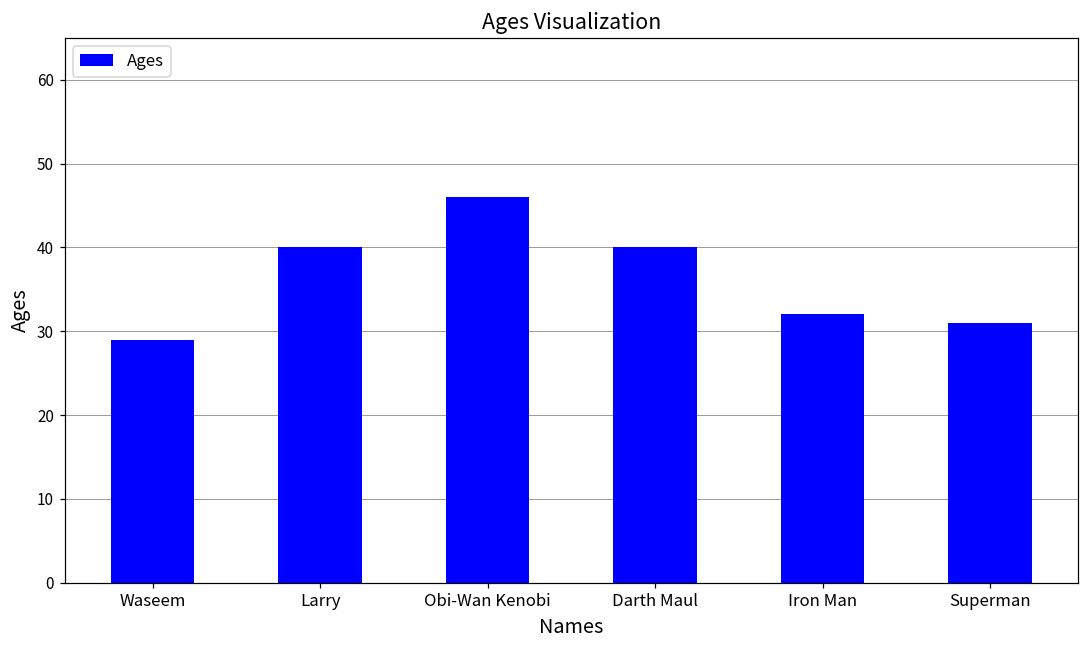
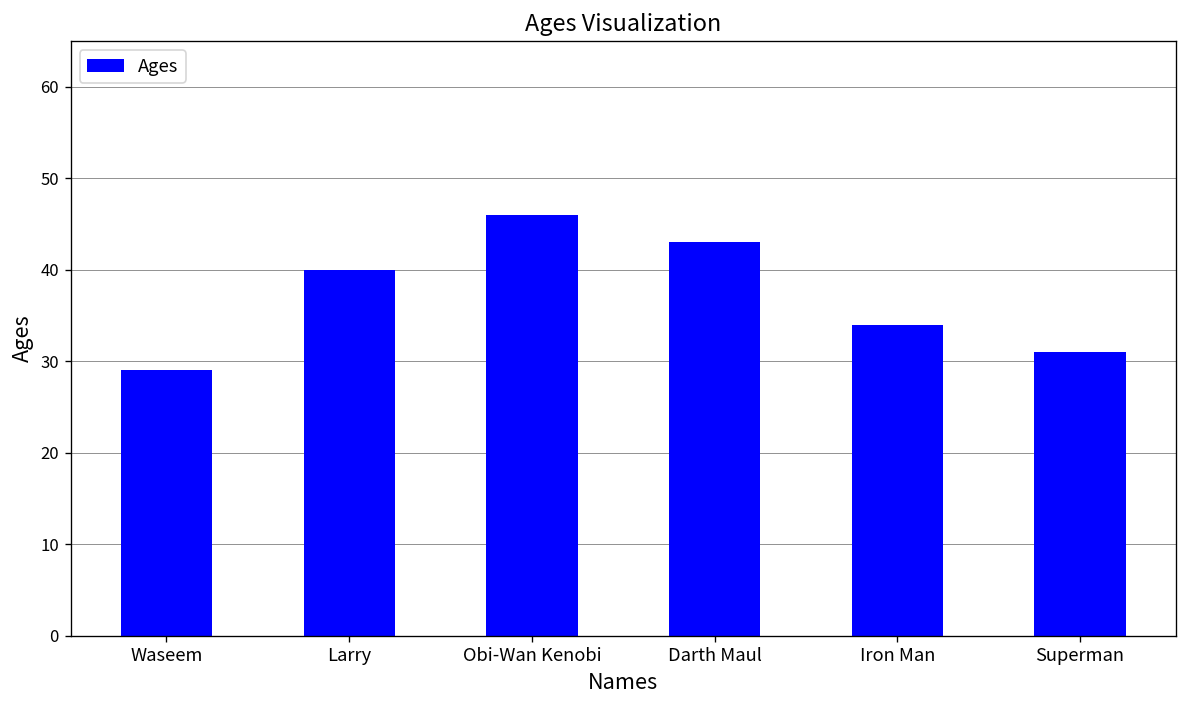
  {
    "Waseem": 29,
    "Larry": 40,
    "Obi-Wan Kenobi": 46,
-   "Darth Maul": 40,
-   "Iron Man": 32,
+   "Darth Maul": 43,
+   "Iron Man": 34,
    "Superman": 31
  }
